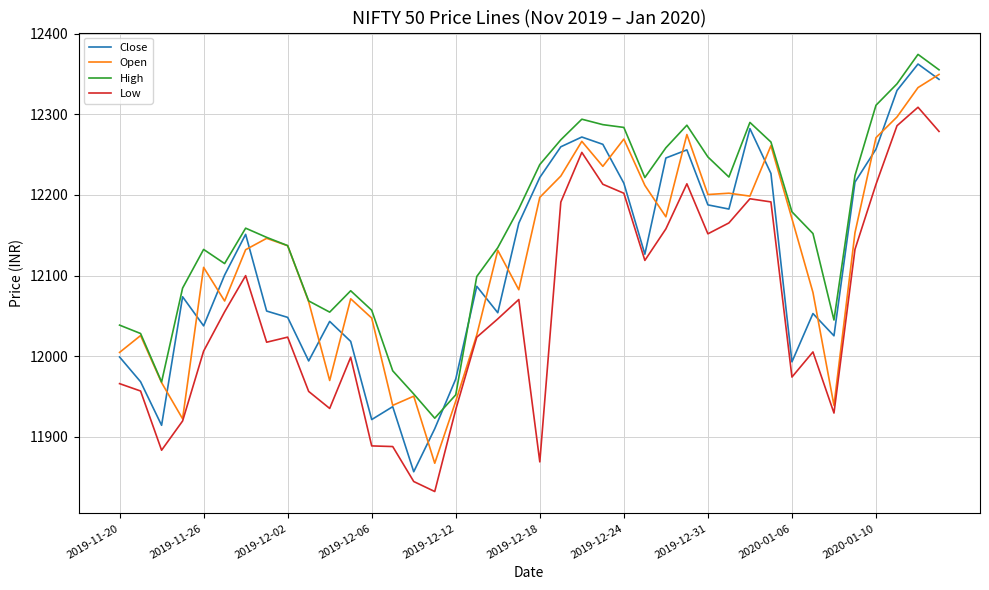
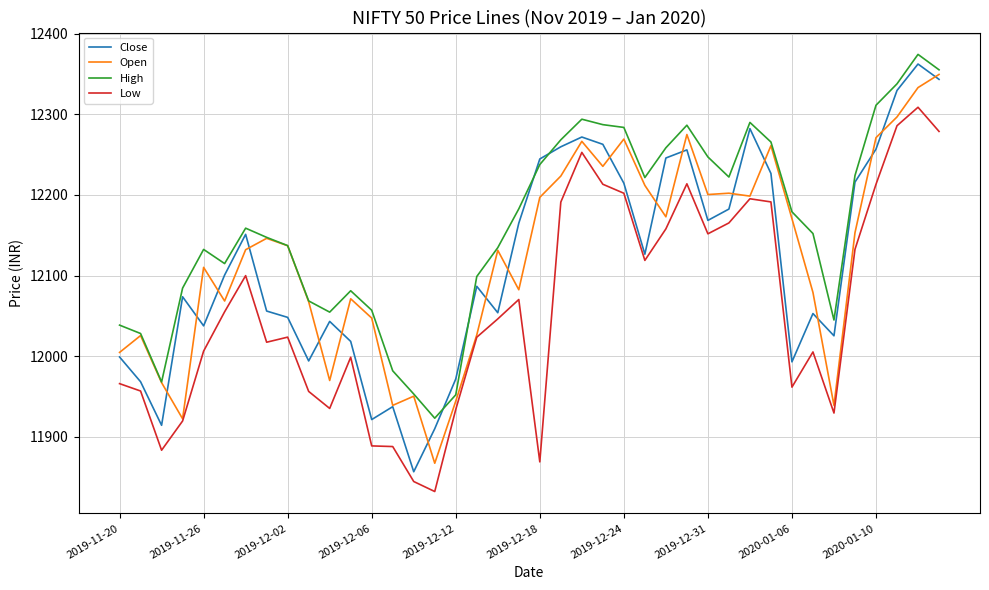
  {
    "Close": {
      "2019-11-20": 12000,
      "2019-11-26": 12040,
      "2019-12-02": 12050,
      "2019-12-06": 11920,
      "2019-12-12": 11970,
-     "2019-12-18": 12220,
+     "2019-12-18": 12240,
      "2019-12-24": 12210,
-     "2019-12-31": 12190,
+     "2019-12-31": 12170,
      "2020-01-06": 11990,
      "2020-01-10": 12260
    },
    "Open": {
      "2019-11-20": 12000,
      "2019-11-26": 12110,
      "2019-12-06": 12050,
      "2019-12-12": 11940,
      "2019-12-18": 12200,
      "2019-12-24": 12270,
      "2019-12-31": 12200,
      "2020-01-06": 12170,
      "2020-01-10": 12270
    },
    "High": {
      "2019-11-20": 12040,
      "2019-11-26": 12130,
      "2019-12-06": 12060,
      "2019-12-12": 11950,
      "2019-12-18": 12240,
      "2019-12-24": 12280,
      "2019-12-31": 12250,
      "2020-01-06": 12180,
      "2020-01-10": 12310
    },
    "Low": {
      "2019-11-20": 11970,
      "2019-11-26": 12010,
      "2019-12-02": 12020,
      "2019-12-06": 11890,
      "2019-12-12": 11930,
      "2019-12-18": 11870,
      "2019-12-24": 12200,
      "2019-12-31": 12150,
-     "2020-01-06": 11970,
+     "2020-01-06": 11960,
      "2020-01-10": 12210
    }
  }
